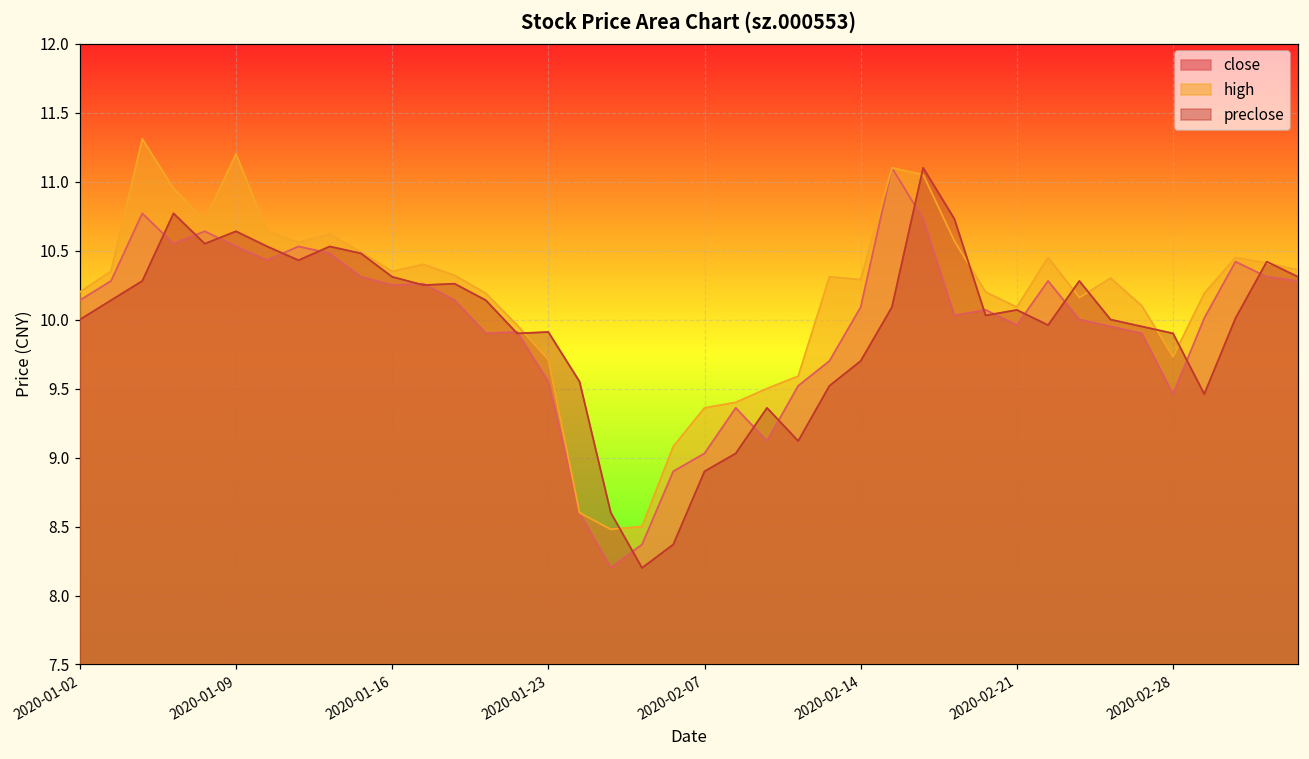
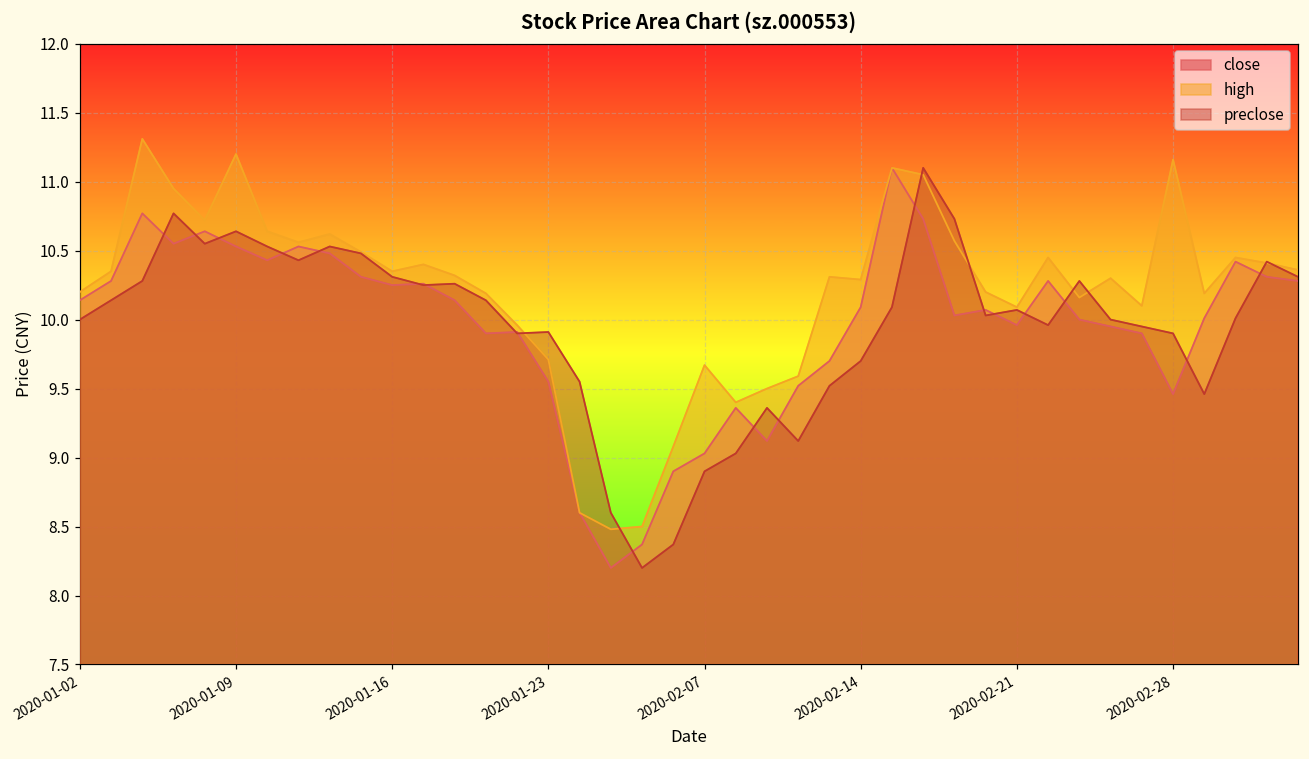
  {
    "high": {
      "2020-01-02": 10.20,
      "2020-01-09": 11.20,
      "2020-01-16": 10.35,
      "2020-01-23": 9.71,
-     "2020-02-07": 9.36,
+     "2020-02-07": 9.67,
      "2020-02-14": 10.29,
-     "2020-02-28": 9.73
+     "2020-02-28": 11.16
    }
  }
